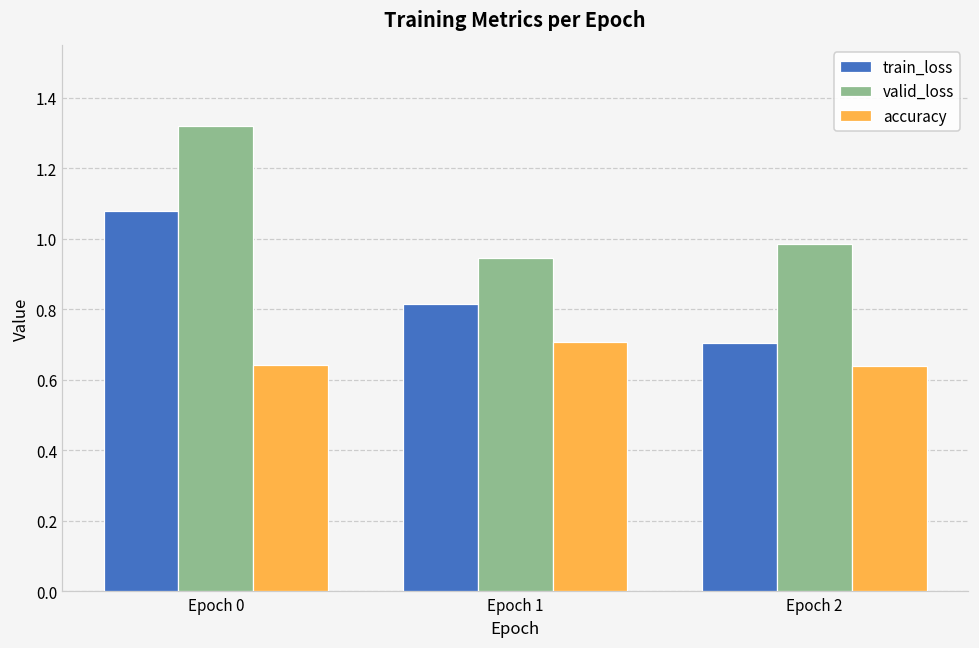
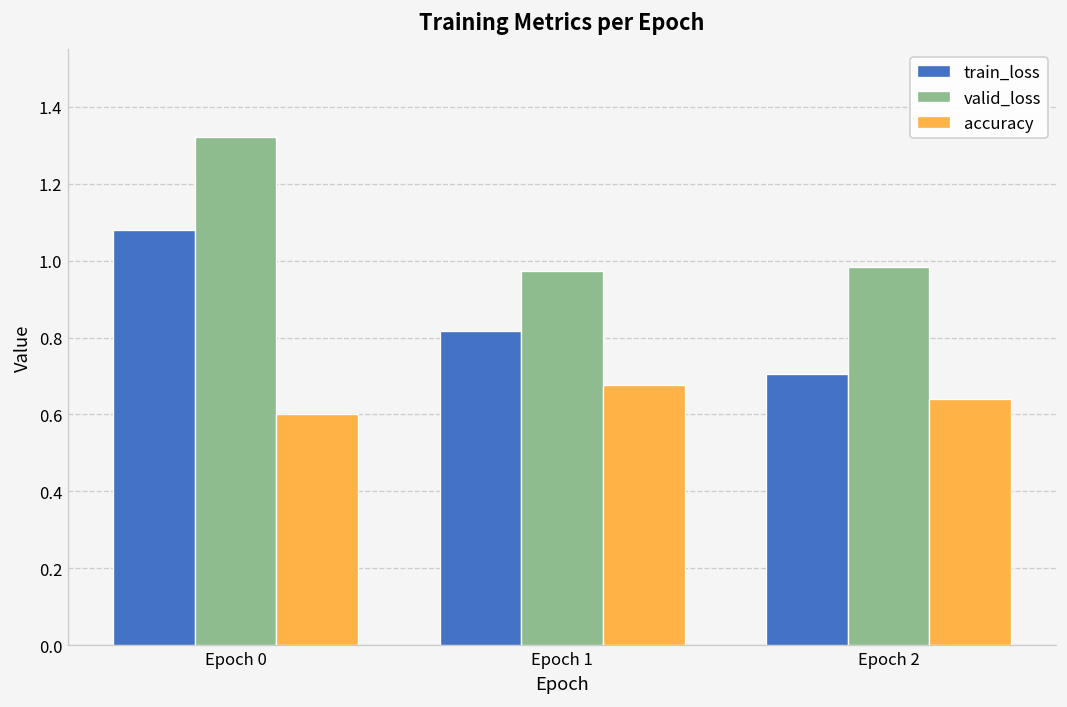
  {
    "train_loss": {
      "Epoch 0": 1.08,
      "Epoch 1": 0.82,
      "Epoch 2": 0.70
    },
    "valid_loss": {
      "Epoch 0": 1.32,
-     "Epoch 1": 0.95,
+     "Epoch 1": 0.97,
      "Epoch 2": 0.98
    },
    "accuracy": {
-     "Epoch 0": 0.64,
-     "Epoch 1": 0.71,
+     "Epoch 0": 0.60,
+     "Epoch 1": 0.68,
      "Epoch 2": 0.64
    }
  }
